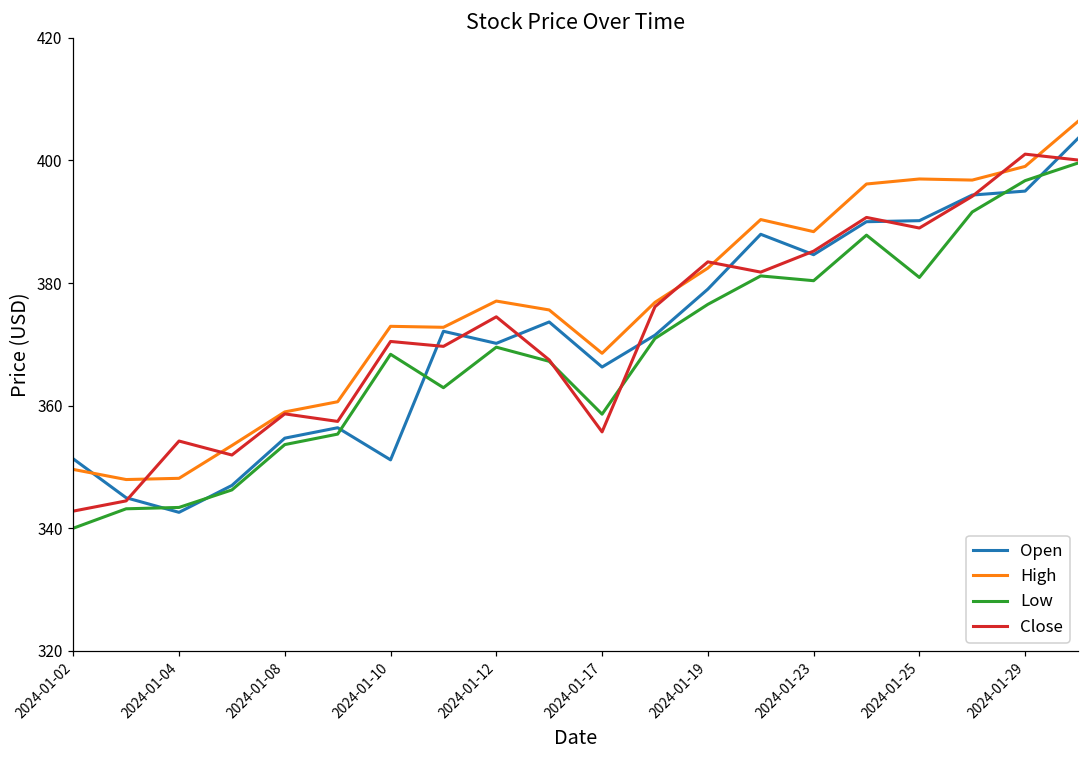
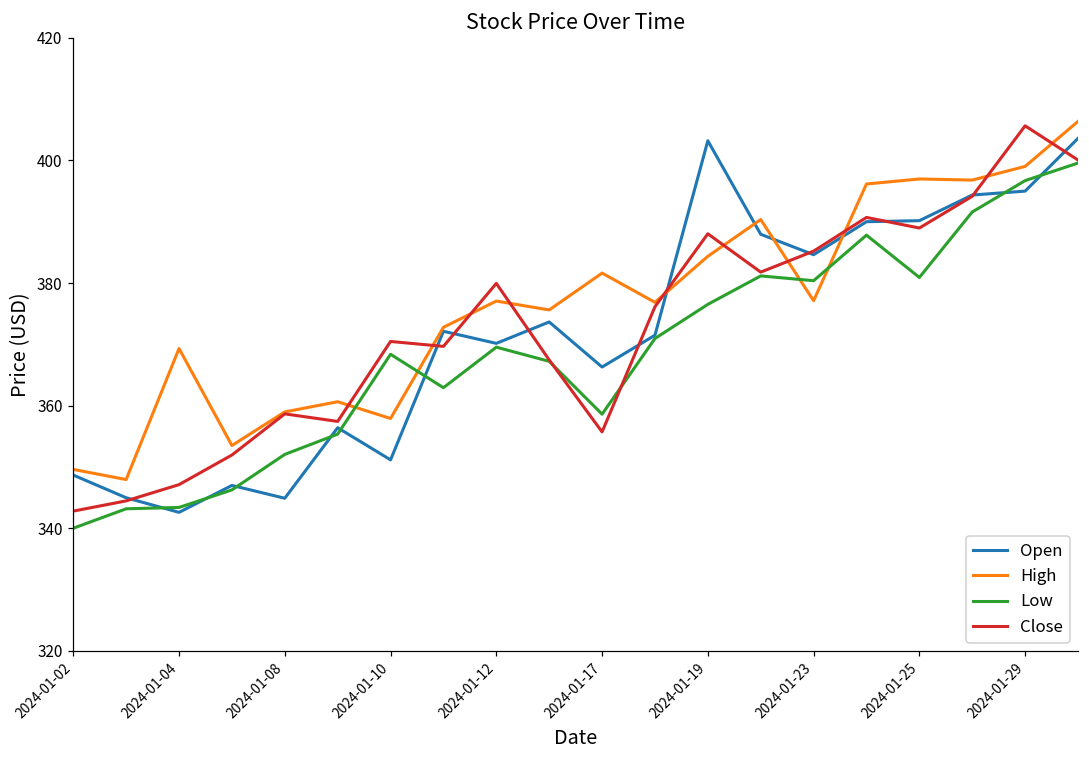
  {
    "Open": {
-     "2024-01-02": 351,
+     "2024-01-02": 349,
      "2024-01-04": 343,
-     "2024-01-08": 355,
+     "2024-01-08": 345,
      "2024-01-10": 351,
      "2024-01-12": 370,
      "2024-01-17": 366,
-     "2024-01-19": 379,
+     "2024-01-19": 403,
      "2024-01-23": 385,
      "2024-01-25": 390,
      "2024-01-29": 395
    },
    "High": {
      "2024-01-02": 350,
-     "2024-01-04": 348,
-     "2024-01-10": 373,
+     "2024-01-04": 369,
+     "2024-01-10": 358,
      "2024-01-12": 377,
-     "2024-01-17": 369,
-     "2024-01-19": 382,
-     "2024-01-23": 388,
+     "2024-01-17": 382,
+     "2024-01-19": 384,
+     "2024-01-23": 377,
      "2024-01-25": 397,
      "2024-01-29": 399
    },
    "Low": {
      "2024-01-02": 340,
      "2024-01-04": 343,
-     "2024-01-08": 354,
+     "2024-01-08": 352,
      "2024-01-10": 368,
      "2024-01-12": 370,
      "2024-01-17": 359,
      "2024-01-19": 377,
      "2024-01-23": 380,
      "2024-01-25": 381,
      "2024-01-29": 397
    },
    "Close": {
      "2024-01-02": 343,
-     "2024-01-04": 354,
+     "2024-01-04": 347,
      "2024-01-10": 370,
-     "2024-01-12": 374,
+     "2024-01-12": 380,
      "2024-01-17": 356,
-     "2024-01-19": 383,
+     "2024-01-19": 388,
      "2024-01-23": 385,
      "2024-01-25": 389,
-     "2024-01-29": 401
+     "2024-01-29": 406
    }
  }
